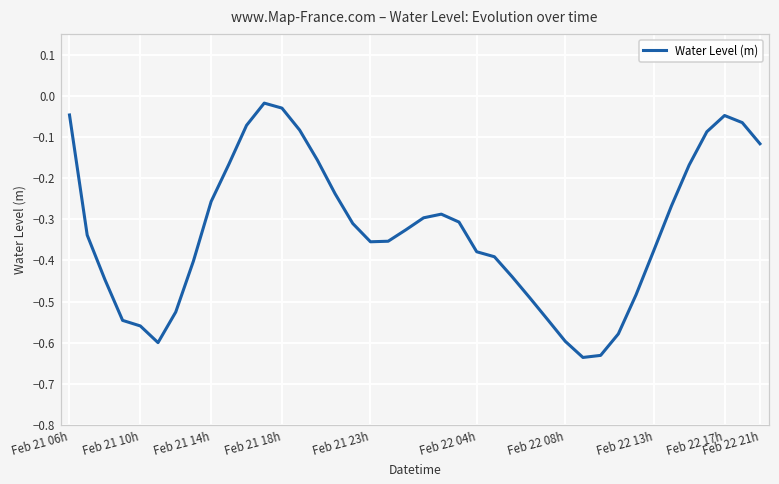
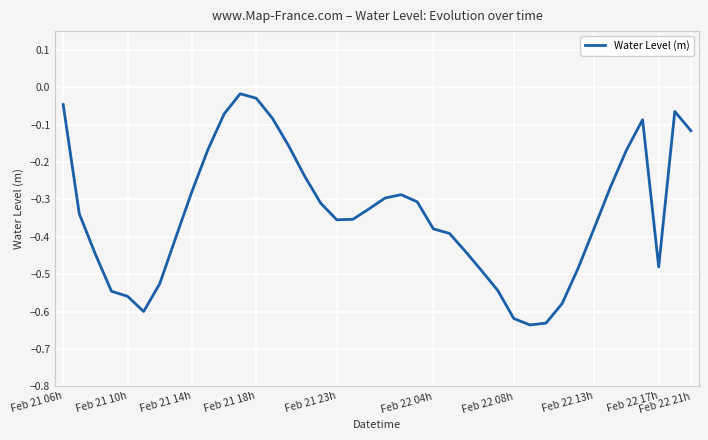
  {
    "Feb 21 06h": -0.05,
    "Feb 21 10h": -0.56,
-   "Feb 21 14h": -0.26,
+   "Feb 21 14h": -0.28,
    "Feb 21 18h": -0.03,
    "Feb 21 23h": -0.35,
    "Feb 22 04h": -0.38,
-   "Feb 22 08h": -0.60,
+   "Feb 22 08h": -0.62,
    "Feb 22 13h": -0.38,
-   "Feb 22 17h": -0.05,
+   "Feb 22 17h": -0.48,
    "Feb 22 21h": -0.12
  }
